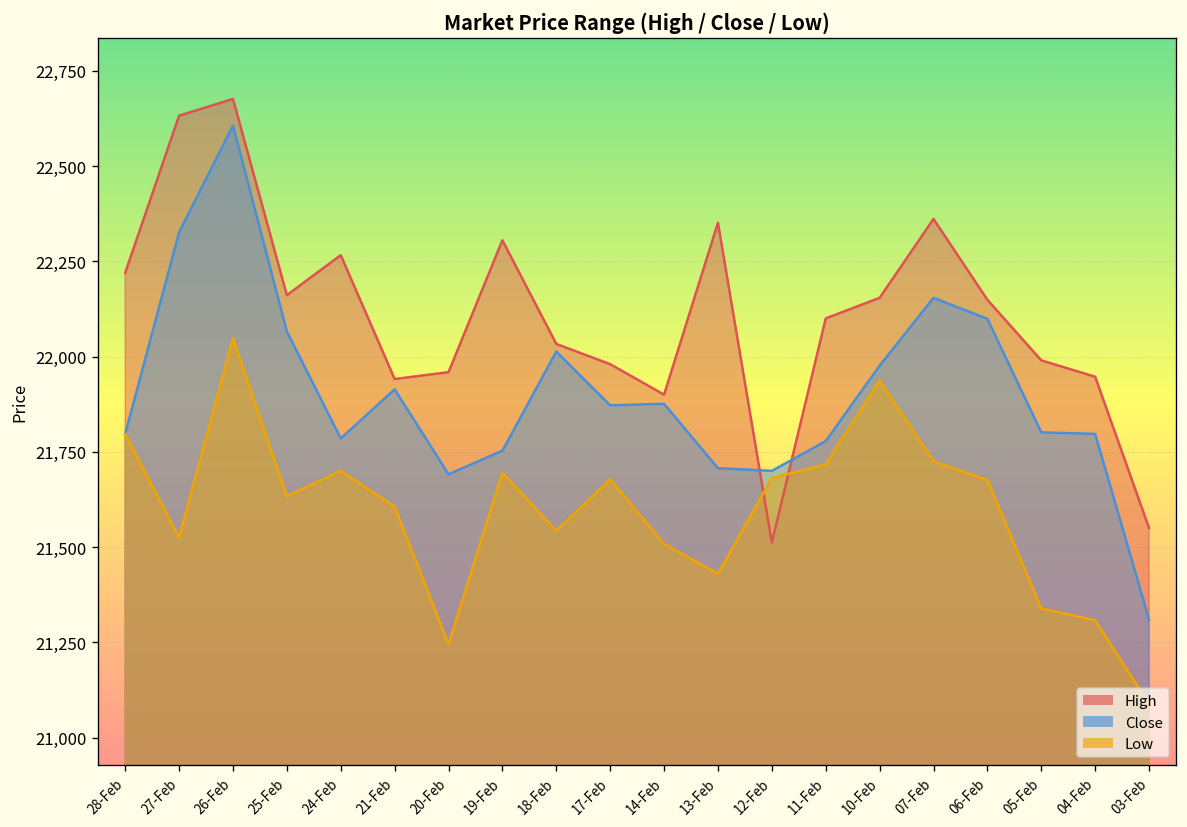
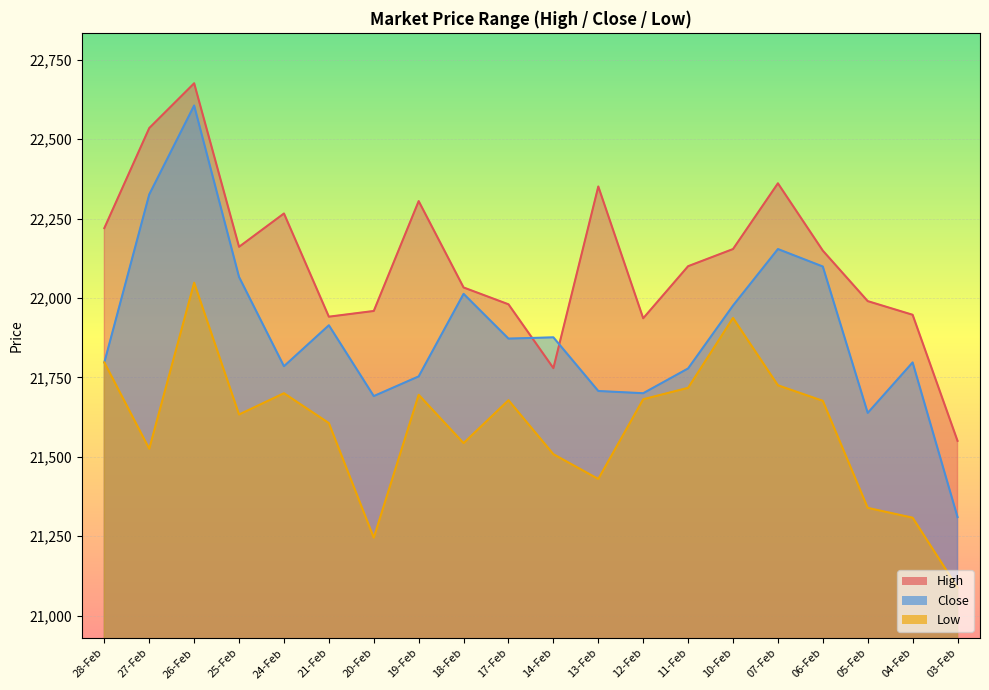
  {
    "High": {
      "28-Feb": "22,220",
-     "27-Feb": "22,630",
+     "27-Feb": "22,540",
      "26-Feb": "22,680",
      "25-Feb": "22,160",
      "24-Feb": "22,270",
      "21-Feb": "21,940",
      "20-Feb": "21,960",
      "19-Feb": "22,310",
      "18-Feb": "22,030",
      "17-Feb": "21,980",
-     "14-Feb": "21,900",
+     "14-Feb": "21,780",
      "13-Feb": "22,350",
-     "12-Feb": "21,510",
+     "12-Feb": "21,940",
      "11-Feb": "22,100",
      "10-Feb": "22,150",
      "07-Feb": "22,360",
      "06-Feb": "22,150",
      "05-Feb": "21,990",
      "04-Feb": "21,950",
      "03-Feb": "21,550"
    },
    "Close": {
      "27-Feb": "22,330",
      "26-Feb": "22,610",
      "25-Feb": "22,070",
      "24-Feb": "21,790",
      "21-Feb": "21,910",
      "20-Feb": "21,690",
      "19-Feb": "21,750",
      "18-Feb": "22,010",
      "17-Feb": "21,870",
      "14-Feb": "21,880",
      "13-Feb": "21,710",
      "12-Feb": "21,700",
      "11-Feb": "21,780",
      "10-Feb": "21,980",
      "07-Feb": "22,150",
      "06-Feb": "22,100",
-     "05-Feb": "21,800",
+     "05-Feb": "21,640",
      "04-Feb": "21,800",
      "03-Feb": "21,310"
    },
    "Low": {
      "27-Feb": "21,530",
      "26-Feb": "22,050",
      "25-Feb": "21,630",
      "24-Feb": "21,700",
      "21-Feb": "21,610",
      "20-Feb": "21,250",
      "19-Feb": "21,700",
      "18-Feb": "21,540",
      "17-Feb": "21,680",
      "14-Feb": "21,510",
      "13-Feb": "21,430",
      "12-Feb": "21,680",
      "11-Feb": "21,720",
      "10-Feb": "21,940",
      "07-Feb": "21,730",
      "06-Feb": "21,680",
      "05-Feb": "21,340",
      "04-Feb": "21,310"
    }
  }
